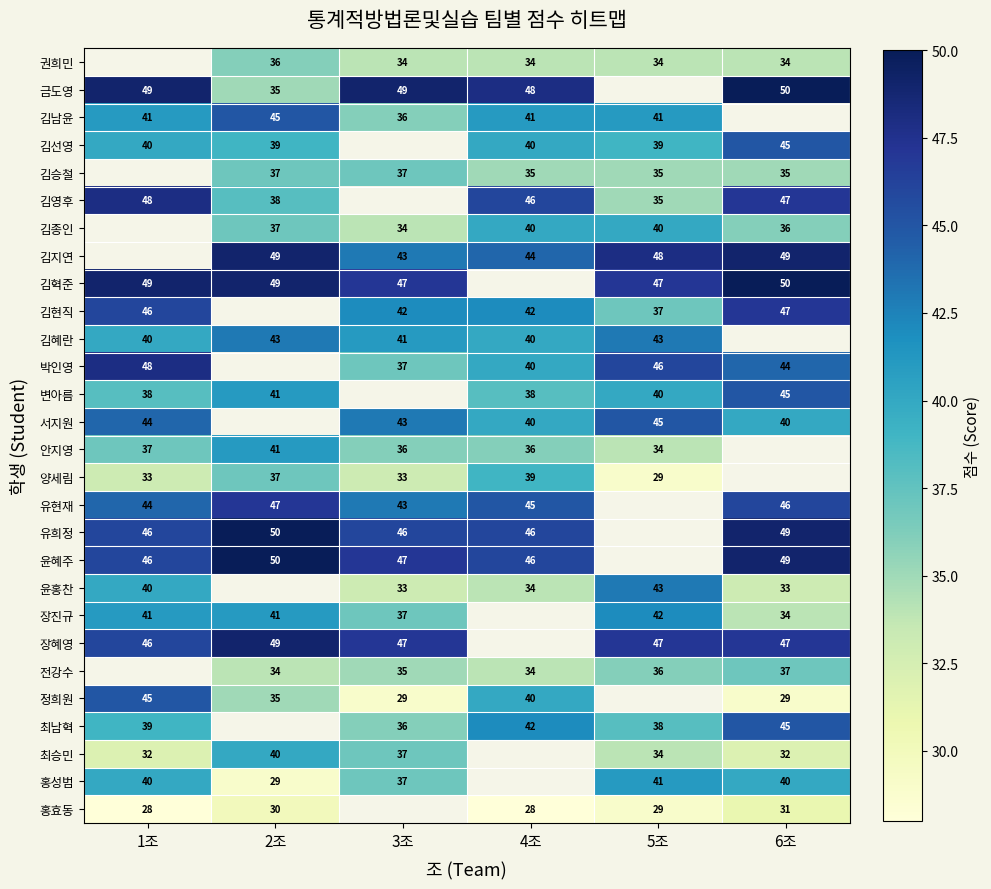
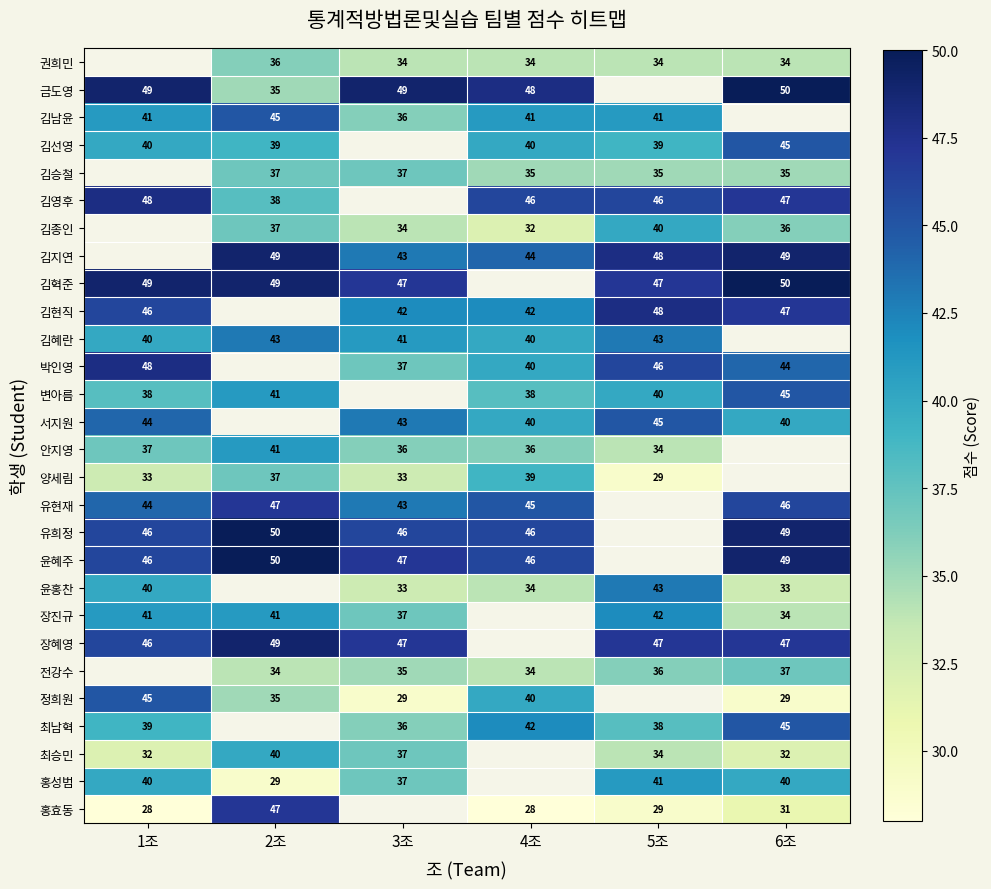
  {
    "권희민": {
      "2조": 36,
      "3조": 34,
      "4조": 34,
      "5조": 34,
      "6조": 34
    },
    "금도영": {
      "1조": 49,
      "2조": 35,
      "3조": 49,
      "4조": 48,
      "6조": 50
    },
    "김남윤": {
      "1조": 41,
      "2조": 45,
      "3조": 36,
      "4조": 41,
      "5조": 41
    },
    "김선영": {
      "1조": 40,
      "2조": 39,
      "4조": 40,
      "5조": 39,
      "6조": 45
    },
    "김승철": {
      "2조": 37,
      "3조": 37,
      "4조": 35,
      "5조": 35,
      "6조": 35
    },
    "김영후": {
      "1조": 48,
      "2조": 38,
      "4조": 46,
-     "5조": 35,
+     "5조": 46,
      "6조": 47
    },
    "김종인": {
      "2조": 37,
      "3조": 34,
-     "4조": 40,
+     "4조": 32,
      "5조": 40,
      "6조": 36
    },
    "김지연": {
      "2조": 49,
      "3조": 43,
      "4조": 44,
      "5조": 48,
      "6조": 49
    },
    "김혁준": {
      "1조": 49,
      "2조": 49,
      "3조": 47,
      "5조": 47,
      "6조": 50
    },
    "김현직": {
      "1조": 46,
      "3조": 42,
      "4조": 42,
-     "5조": 37,
+     "5조": 48,
      "6조": 47
    },
    "김혜란": {
      "1조": 40,
      "2조": 43,
      "3조": 41,
      "4조": 40,
      "5조": 43
    },
    "박인영": {
      "1조": 48,
      "3조": 37,
      "4조": 40,
      "5조": 46,
      "6조": 44
    },
    "변아름": {
      "1조": 38,
      "2조": 41,
      "4조": 38,
      "5조": 40,
      "6조": 45
    },
    "서지원": {
      "1조": 44,
      "3조": 43,
      "4조": 40,
      "5조": 45,
      "6조": 40
    },
    "안지영": {
      "1조": 37,
      "2조": 41,
      "3조": 36,
      "4조": 36,
      "5조": 34
    },
    "양세림": {
      "1조": 33,
      "2조": 37,
      "3조": 33,
      "4조": 39,
      "5조": 29
    },
    "유현재": {
      "1조": 44,
      "2조": 47,
      "3조": 43,
      "4조": 45,
      "6조": 46
    },
    "유희정": {
      "1조": 46,
      "2조": 50,
      "3조": 46,
      "4조": 46,
      "6조": 49
    },
    "윤혜주": {
      "1조": 46,
      "2조": 50,
      "3조": 47,
      "4조": 46,
      "6조": 49
    },
    "윤홍찬": {
      "1조": 40,
      "3조": 33,
      "4조": 34,
      "5조": 43,
      "6조": 33
    },
    "장진규": {
      "1조": 41,
      "2조": 41,
      "3조": 37,
      "5조": 42,
      "6조": 34
    },
    "장혜영": {
      "1조": 46,
      "2조": 49,
      "3조": 47,
      "5조": 47,
      "6조": 47
    },
    "전강수": {
      "2조": 34,
      "3조": 35,
      "4조": 34,
      "5조": 36,
      "6조": 37
    },
    "정희원": {
      "1조": 45,
      "2조": 35,
      "3조": 29,
      "4조": 40,
      "6조": 29
    },
    "최남혁": {
      "1조": 39,
      "3조": 36,
      "4조": 42,
      "5조": 38,
      "6조": 45
    },
    "최승민": {
      "1조": 32,
      "2조": 40,
      "3조": 37,
      "5조": 34,
      "6조": 32
    },
    "홍성범": {
      "1조": 40,
      "2조": 29,
      "3조": 37,
      "5조": 41,
      "6조": 40
    },
    "홍효동": {
      "1조": 28,
-     "2조": 30,
+     "2조": 47,
      "4조": 28,
      "5조": 29,
      "6조": 31
    }
  }
